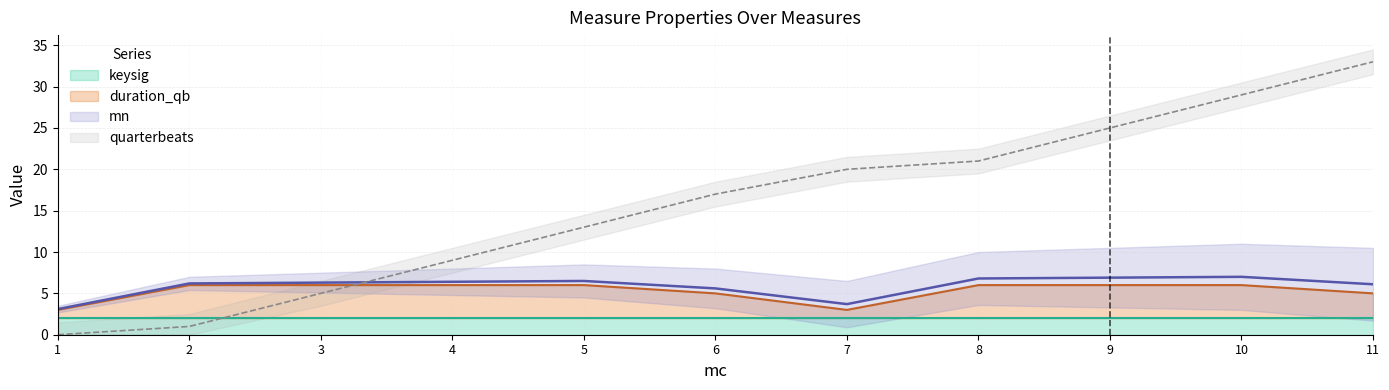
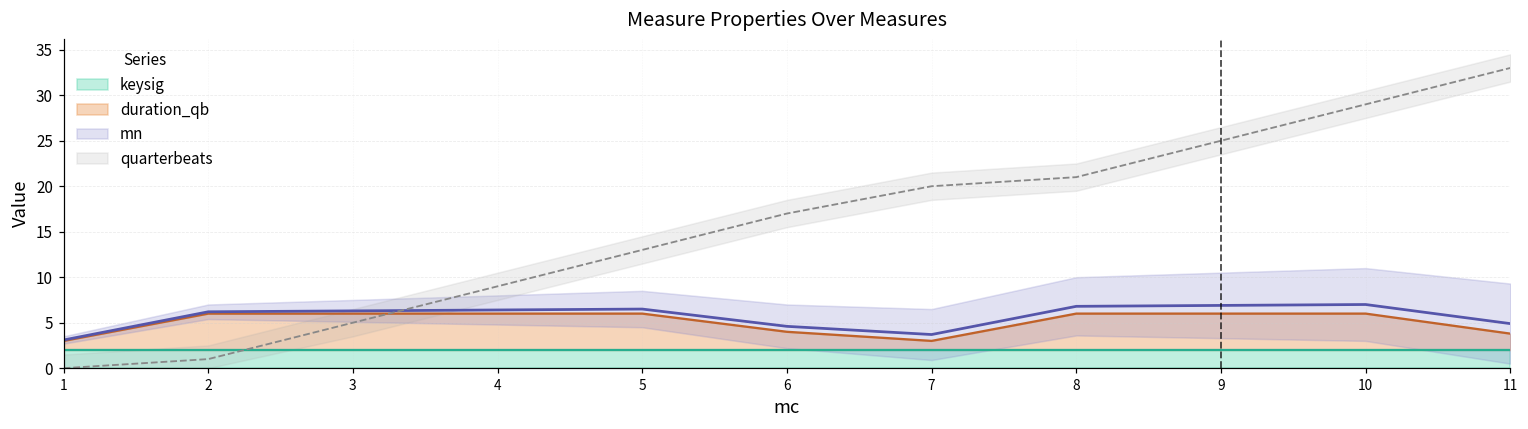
  {
    "keysig": {
      "1": 2,
      "2": 2,
      "3": 2,
      "4": 2,
      "5": 2,
      "6": 2,
      "7": 2,
      "8": 2,
      "9": 2,
      "10": 2,
      "11": 2
    },
    "duration_qb": {
      "4": 6,
      "5": 6,
-     "6": 5,
+     "6": 4,
      "7": 3,
      "8": 6,
      "9": 6,
      "10": 6,
-     "11": 5
+     "11": 4
    }
  }
